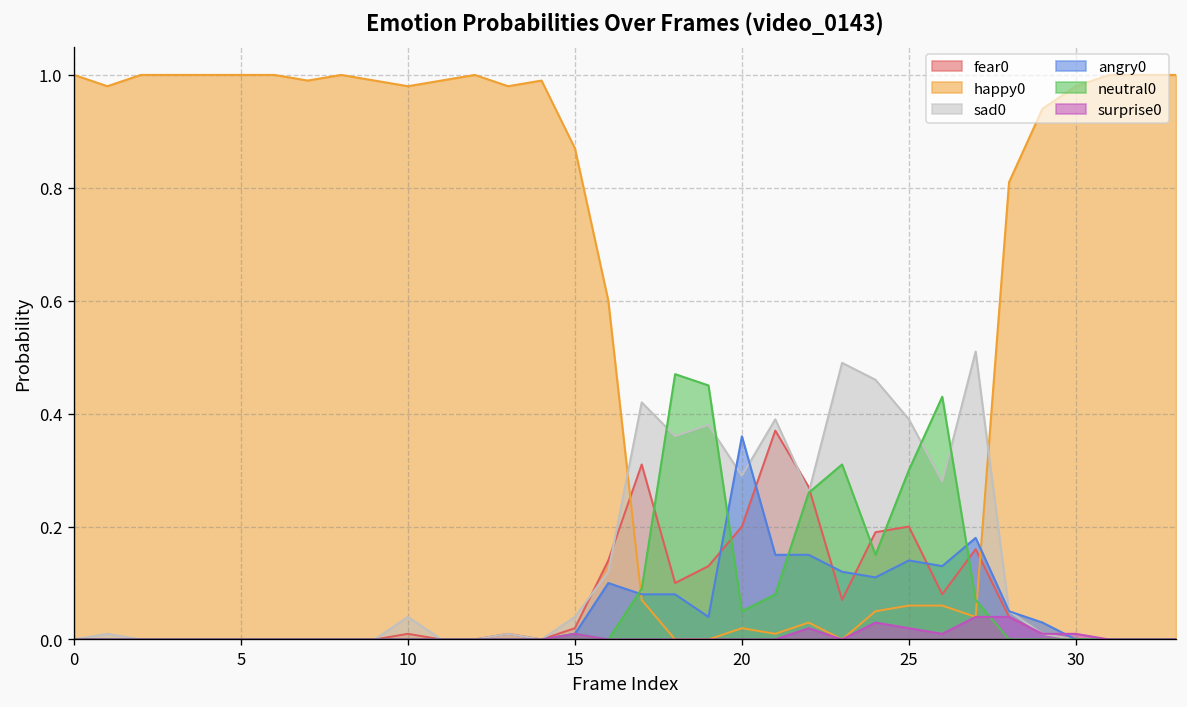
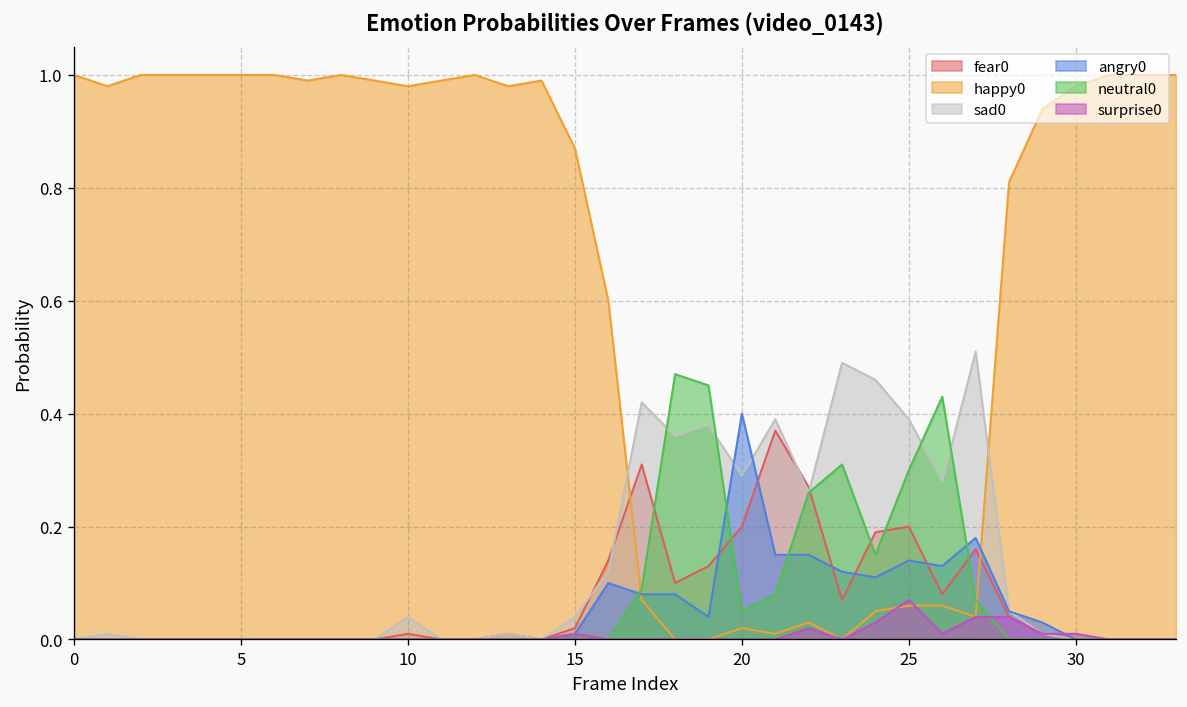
  {
    "fear0": {
      "10": 0.01,
      "15": 0.02,
      "20": 0.20,
      "25": 0.20
    },
    "happy0": {
      "0": 1.00,
      "5": 1.00,
      "10": 0.98,
      "15": 0.87,
      "20": 0.02,
      "25": 0.06
    },
    "sad0": {
      "10": 0.04,
      "15": 0.04,
      "20": 0.29,
      "25": 0.39
    },
    "angry0": {
-     "20": 0.36,
+     "20": 0.40,
      "25": 0.14
    },
    "neutral0": {
      "20": 0.05,
      "25": 0.30
    },
    "surprise0": {
      "20": 0.00,
-     "25": 0.02,
+     "25": 0.07,
      "30": 0.01
    }
  }
